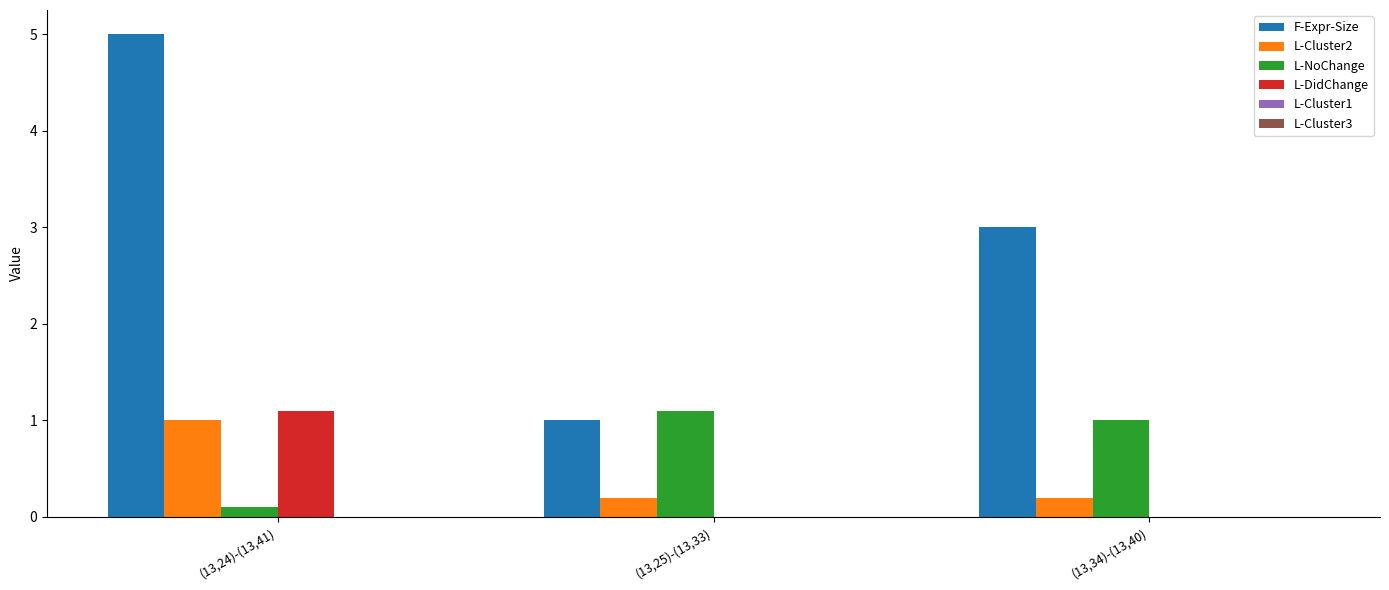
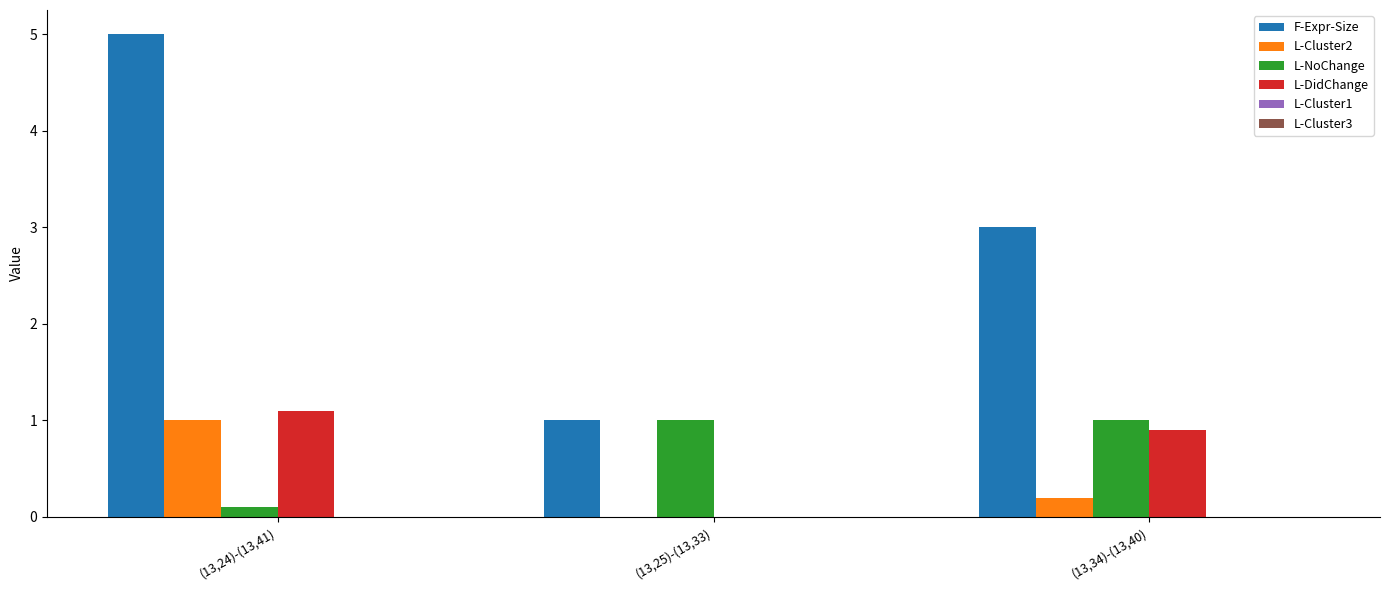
  {
    "F-Expr-Size": {
      "(13,24)-(13,41)": 5.0,
      "(13,25)-(13,33)": 1.0,
      "(13,34)-(13,40)": 3.0
    },
    "L-Cluster2": {
      "(13,24)-(13,41)": 1.0,
-     "(13,25)-(13,33)": 0.2,
+     "(13,25)-(13,33)": 0.0,
      "(13,34)-(13,40)": 0.2
    },
    "L-NoChange": {
      "(13,24)-(13,41)": 0.1,
-     "(13,25)-(13,33)": 1.1,
+     "(13,25)-(13,33)": 1.0,
      "(13,34)-(13,40)": 1.0
    },
    "L-DidChange": {
      "(13,24)-(13,41)": 1.1,
      "(13,25)-(13,33)": 0.0,
-     "(13,34)-(13,40)": 0.0
+     "(13,34)-(13,40)": 0.9
    },
    "L-Cluster1": {
      "(13,24)-(13,41)": 0.0,
      "(13,25)-(13,33)": 0.0,
      "(13,34)-(13,40)": 0.0
    },
    "L-Cluster3": {
      "(13,24)-(13,41)": 0.0,
      "(13,25)-(13,33)": 0.0,
      "(13,34)-(13,40)": 0.0
    }
  }
